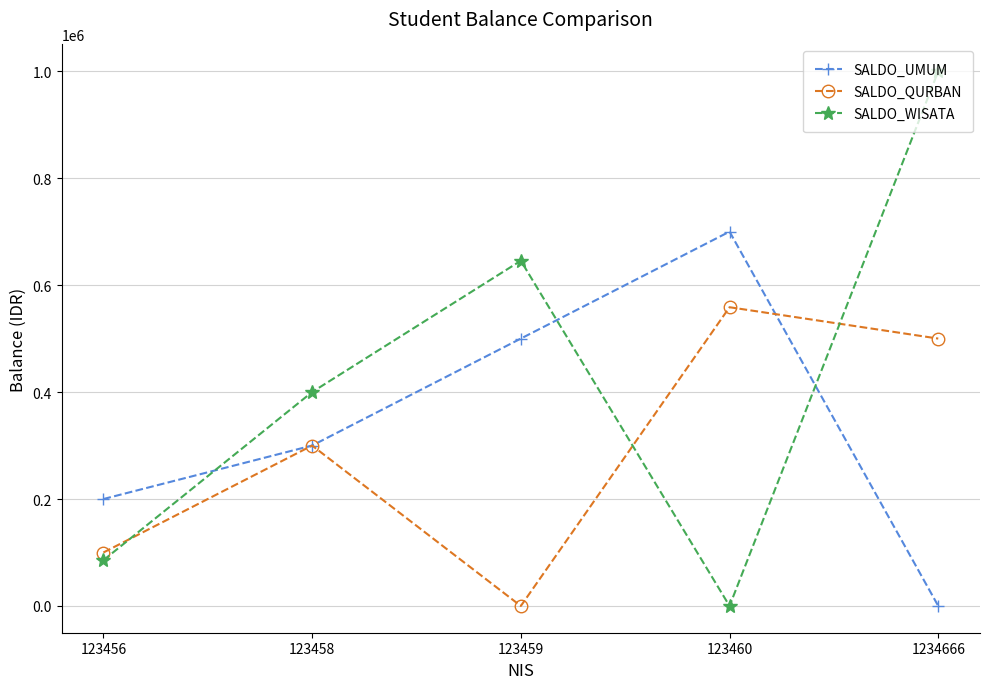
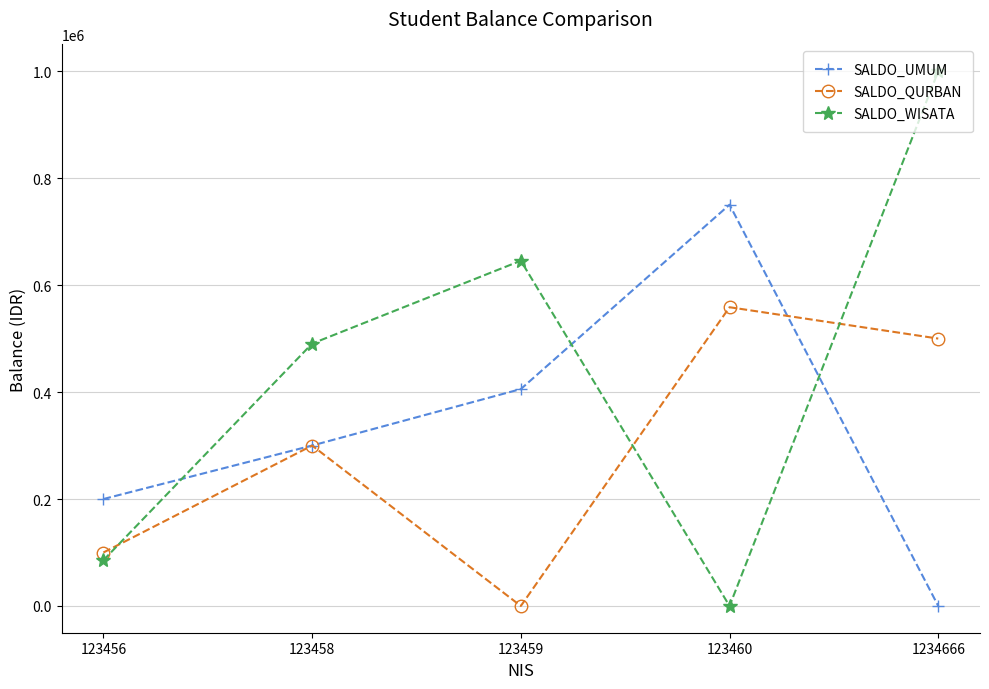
  {
    "SALDO_UMUM": {
      "123456": 200000,
-     "123459": 500000,
-     "123460": 700000,
+     "123459": 410000,
+     "123460": 750000,
      "1234666": 0
    },
    "SALDO_QURBAN": {
      "123456": 100000,
      "123459": 0,
      "123460": 560000,
      "1234666": 500000
    },
    "SALDO_WISATA": {
      "123456": 90000,
-     "123458": 400000,
+     "123458": 490000,
      "123459": 650000,
      "123460": 0
    }
  }
